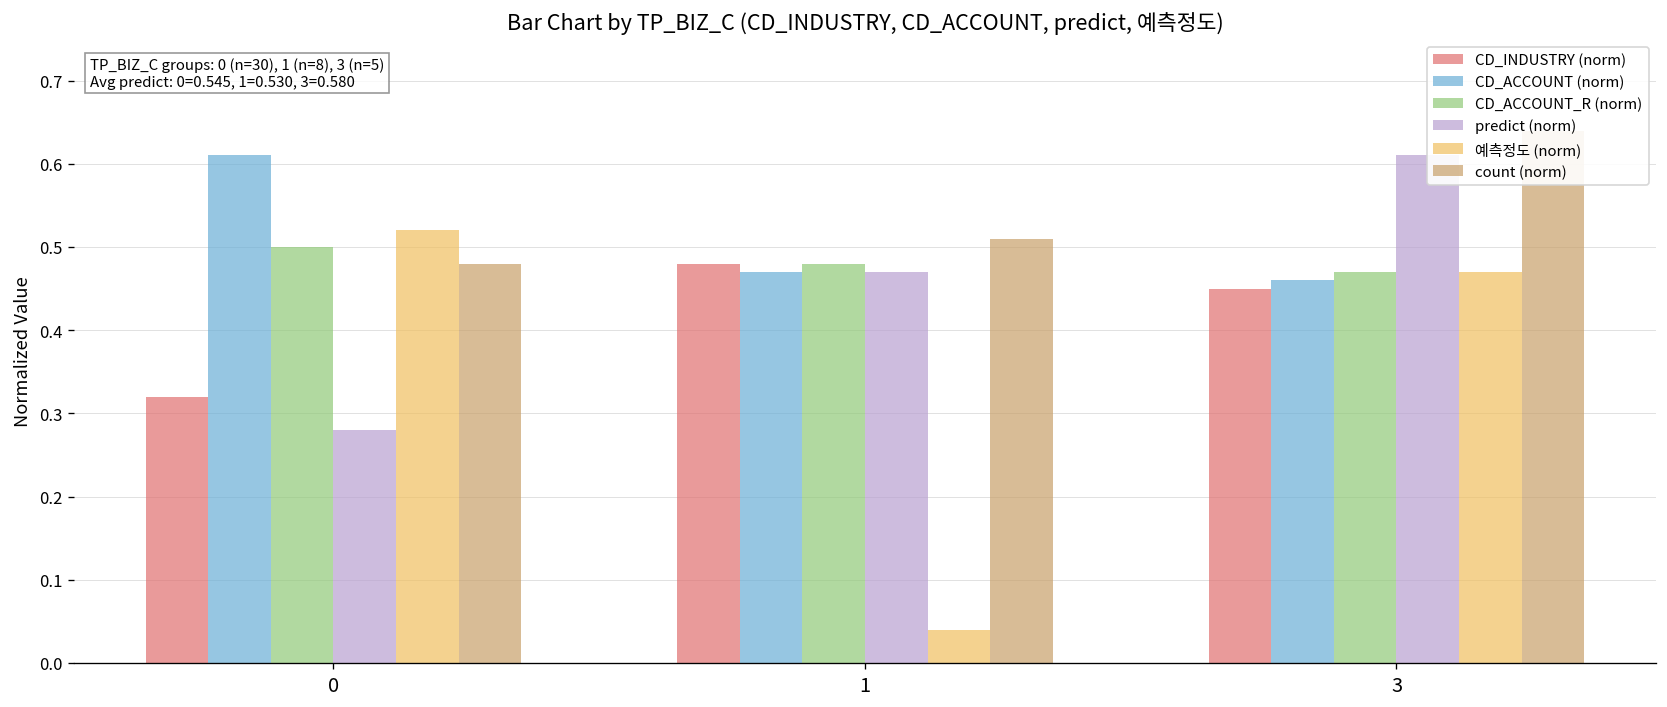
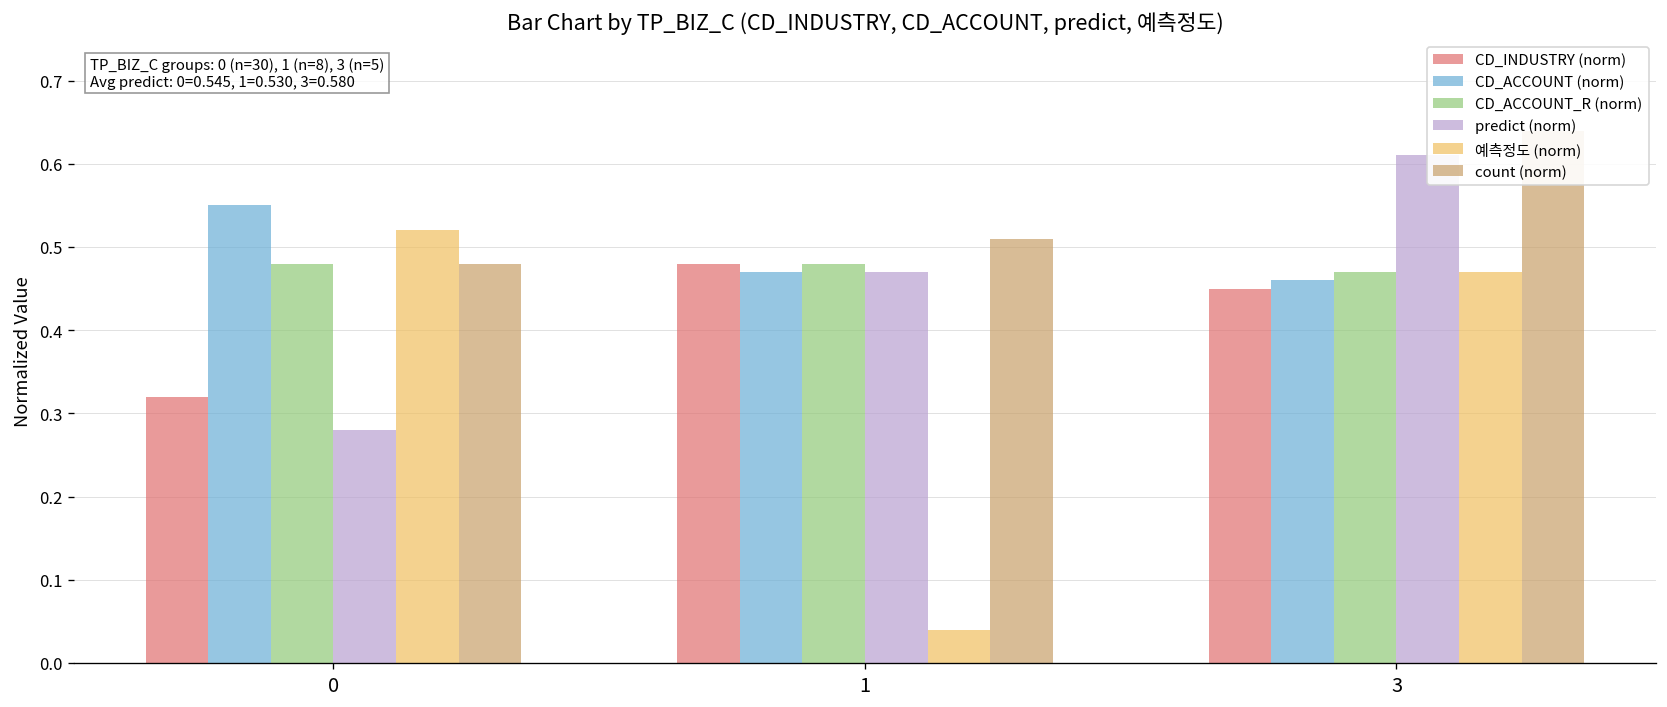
  {
    "CD_ACCOUNT (norm)": {
-     "0": 0.61,
+     "0": 0.55,
      "1": 0.47,
      "3": 0.46
    },
    "CD_ACCOUNT_R (norm)": {
-     "0": 0.50,
+     "0": 0.48,
      "1": 0.48,
      "3": 0.47
    },
    "predict (norm)": {
      "0": 0.28,
      "1": 0.47
    }
  }
